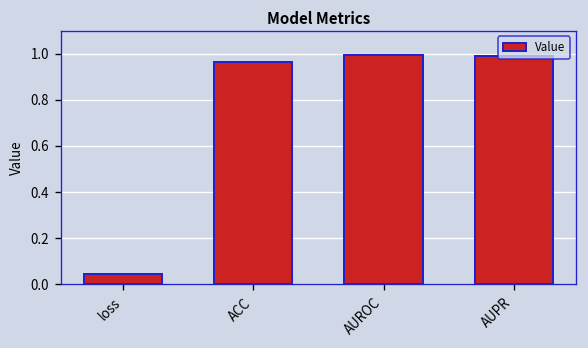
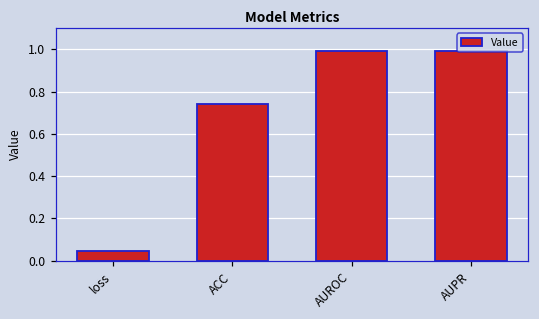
  {
    "loss": 0.04,
-   "ACC": 0.96,
+   "ACC": 0.74,
    "AUROC": 0.99
  }
